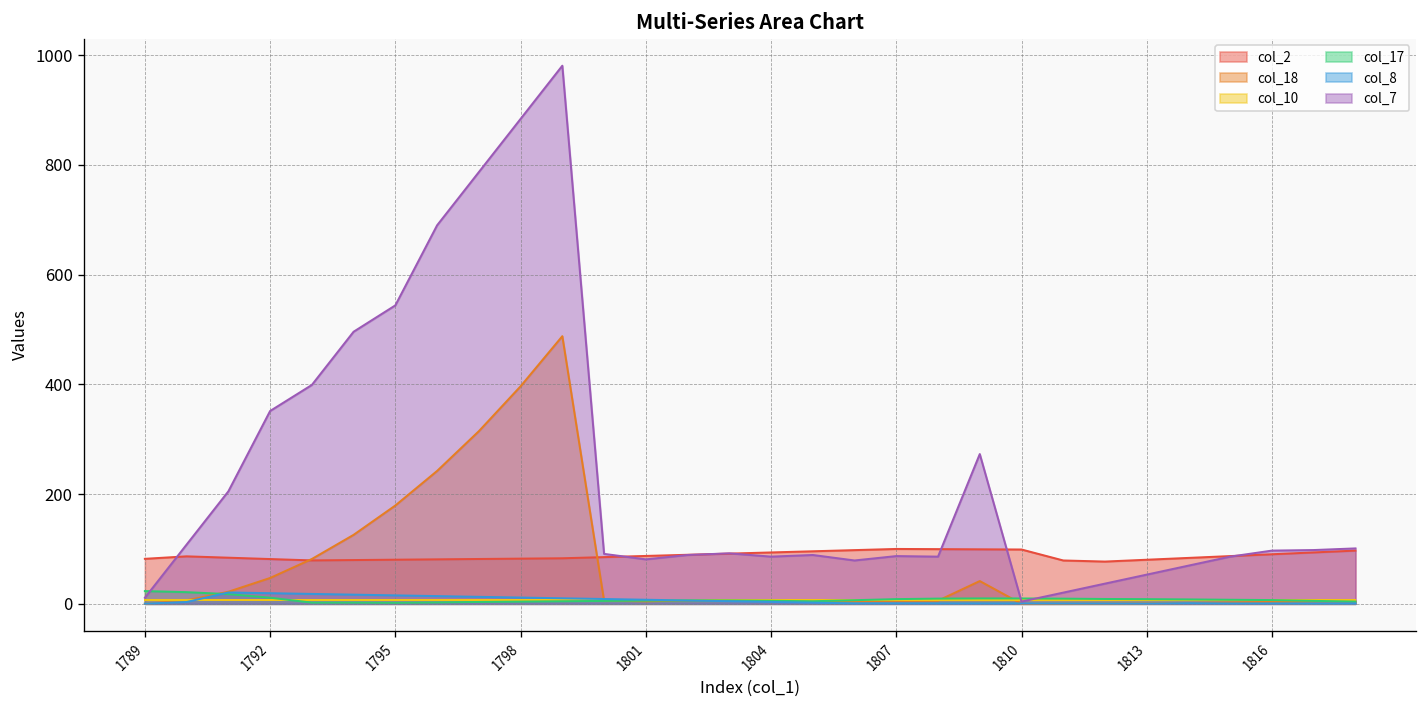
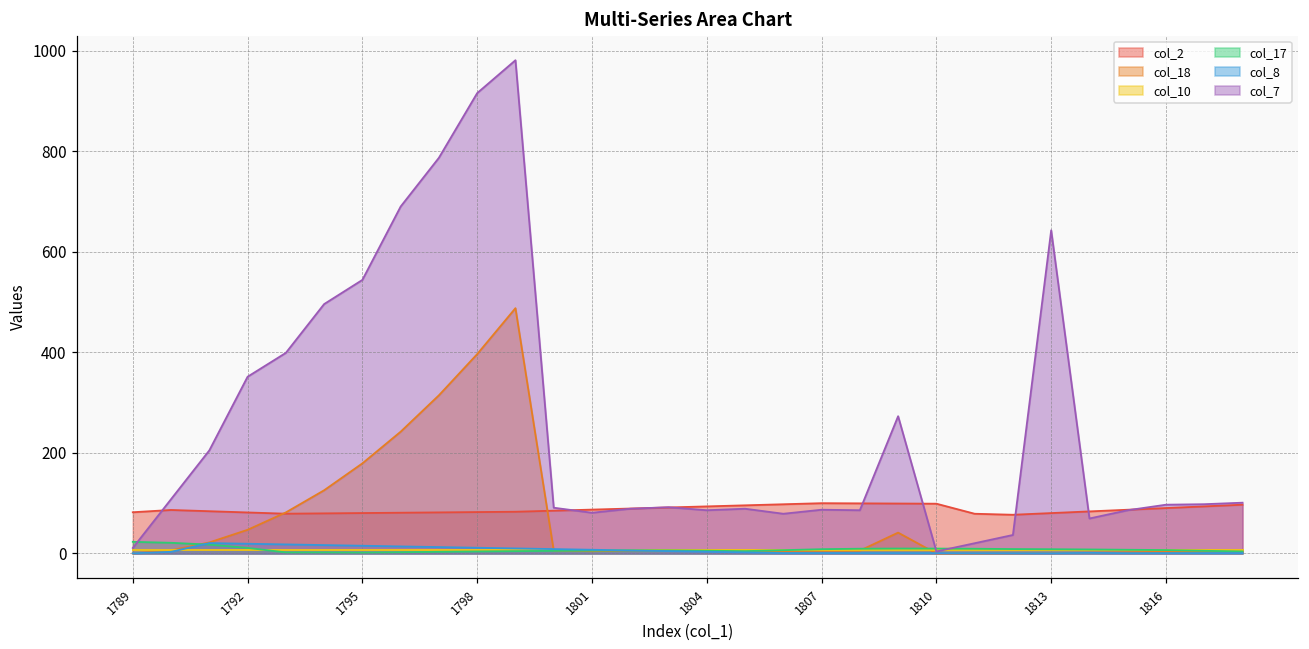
  {
    "col_17": {
      "1789": 20
    },
    "col_8": {
      "1792": 20,
      "1795": 20
    },
    "col_7": {
      "1792": 350,
      "1795": 540,
-     "1798": 880,
+     "1798": 920,
      "1801": 80,
      "1804": 90,
      "1807": 90,
-     "1813": 50,
+     "1813": 640,
      "1816": 100
    }
  }
